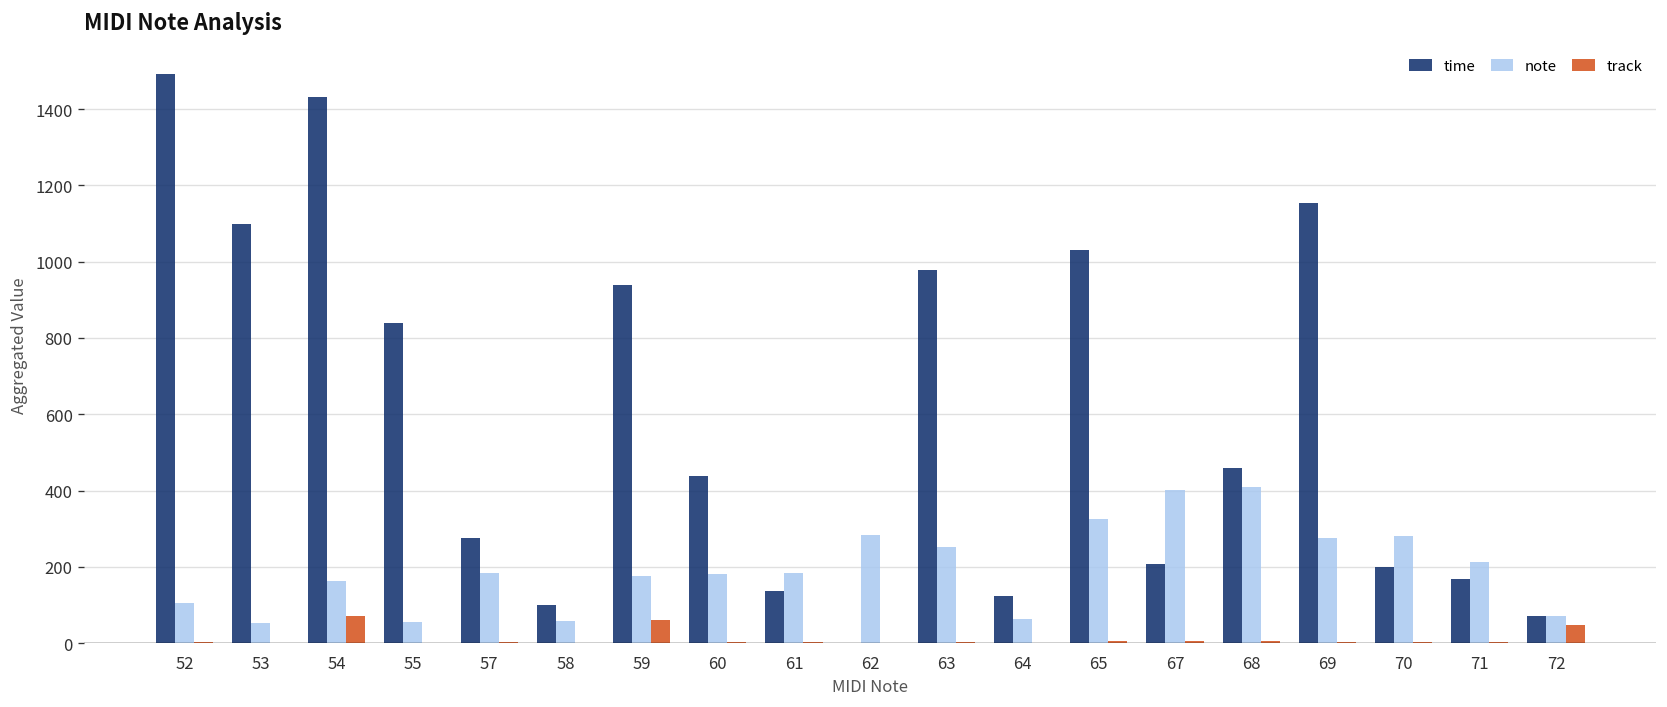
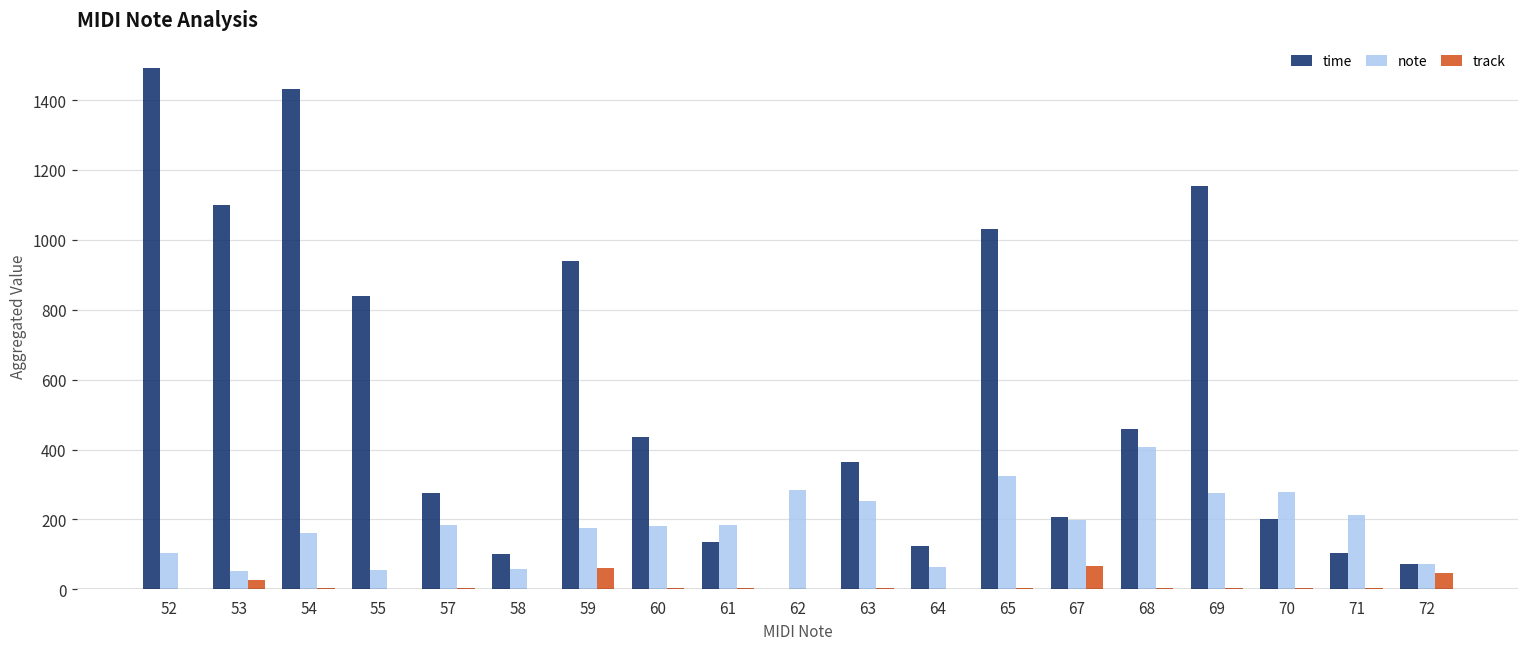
  {
    "time": {
      "52": 1490,
      "53": 1100,
      "54": 1430,
      "55": 840,
      "57": 280,
      "58": 100,
      "59": 940,
      "60": 440,
      "61": 140,
      "62": 0,
-     "63": 980,
+     "63": 360,
      "64": 120,
      "65": 1030,
      "67": 210,
      "68": 460,
      "69": 1160,
      "70": 200,
-     "71": 170,
+     "71": 110,
      "72": 70
    },
    "note": {
      "52": 100,
      "53": 50,
      "54": 160,
      "55": 60,
      "57": 180,
      "58": 60,
      "59": 180,
      "60": 180,
      "61": 180,
      "62": 280,
      "63": 250,
      "64": 60,
      "65": 330,
-     "67": 400,
+     "67": 200,
      "68": 410,
      "69": 280,
      "70": 280,
      "71": 210,
      "72": 70
    },
    "track": {
-     "53": 0,
-     "54": 70,
+     "53": 30,
+     "54": 0,
      "59": 60,
      "62": 0,
-     "67": 10,
+     "67": 70,
      "72": 50
    }
  }
